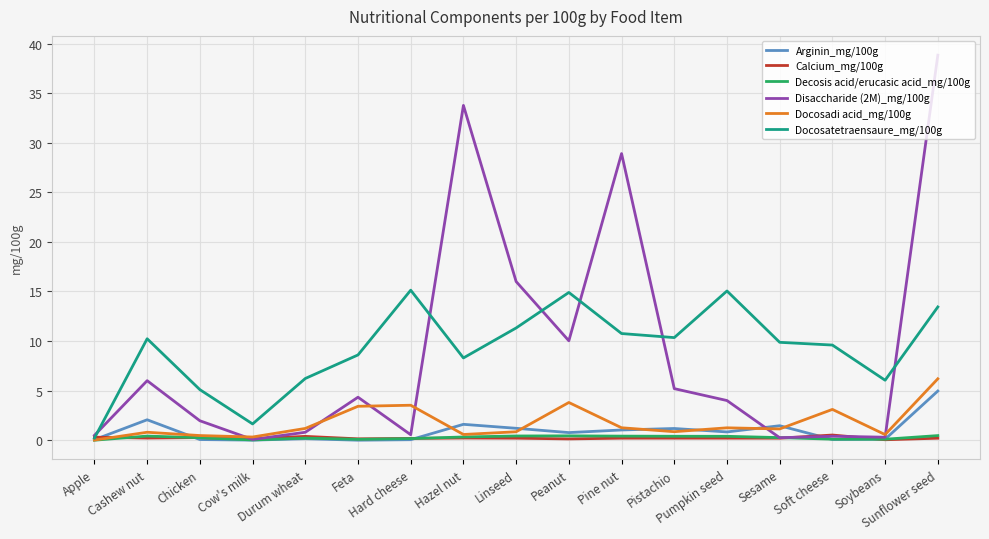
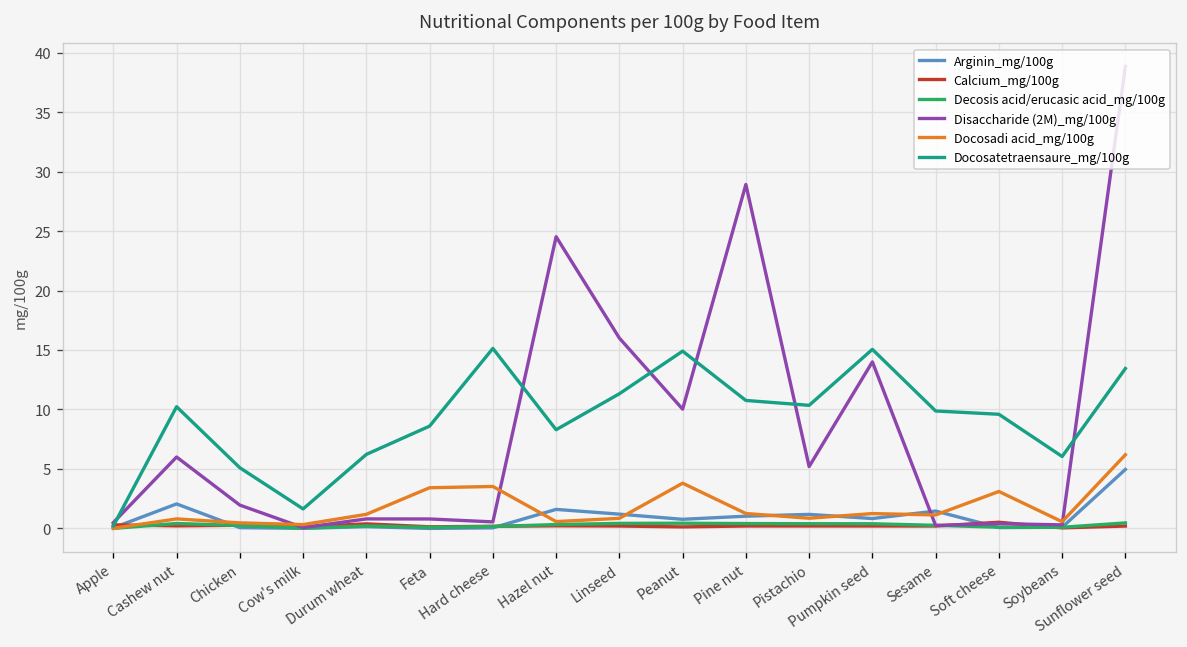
  {
    "Arginin_mg/100g": {
      "Cashew nut": 2,
      "Hazel nut": 2,
      "Linseed": 1,
      "Peanut": 1,
      "Pistachio": 1,
      "Pumpkin seed": 1,
      "Sesame": 1,
      "Sunflower seed": 5
    },
    "Calcium_mg/100g": {
      "Peanut": 0,
      "Sunflower seed": 0
    },
    "Disaccharide (2M)_mg/100g": {
      "Cashew nut": 6,
      "Chicken": 2,
      "Durum wheat": 1,
-     "Feta": 4,
+     "Feta": 1,
      "Hard cheese": 1,
-     "Hazel nut": 34,
+     "Hazel nut": 25,
      "Linseed": 16,
      "Peanut": 10,
      "Pine nut": 29,
      "Pistachio": 5,
-     "Pumpkin seed": 4
+     "Pumpkin seed": 14
    },
    "Docosadi acid_mg/100g": {
      "Cashew nut": 1,
      "Durum wheat": 1,
      "Feta": 3,
      "Hard cheese": 4,
      "Linseed": 1,
      "Peanut": 4,
      "Pistachio": 1,
      "Pumpkin seed": 1,
      "Sesame": 1,
      "Soft cheese": 3,
      "Soybeans": 1,
      "Sunflower seed": 6
    }
  }
